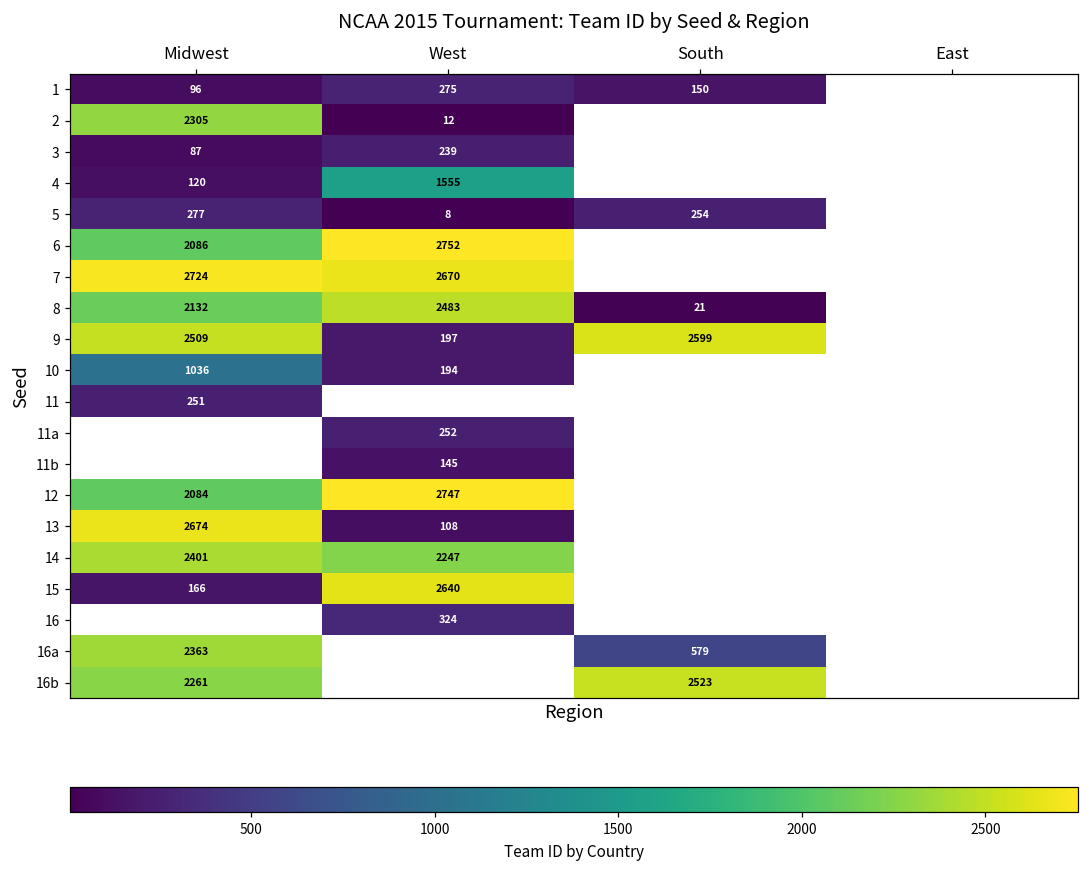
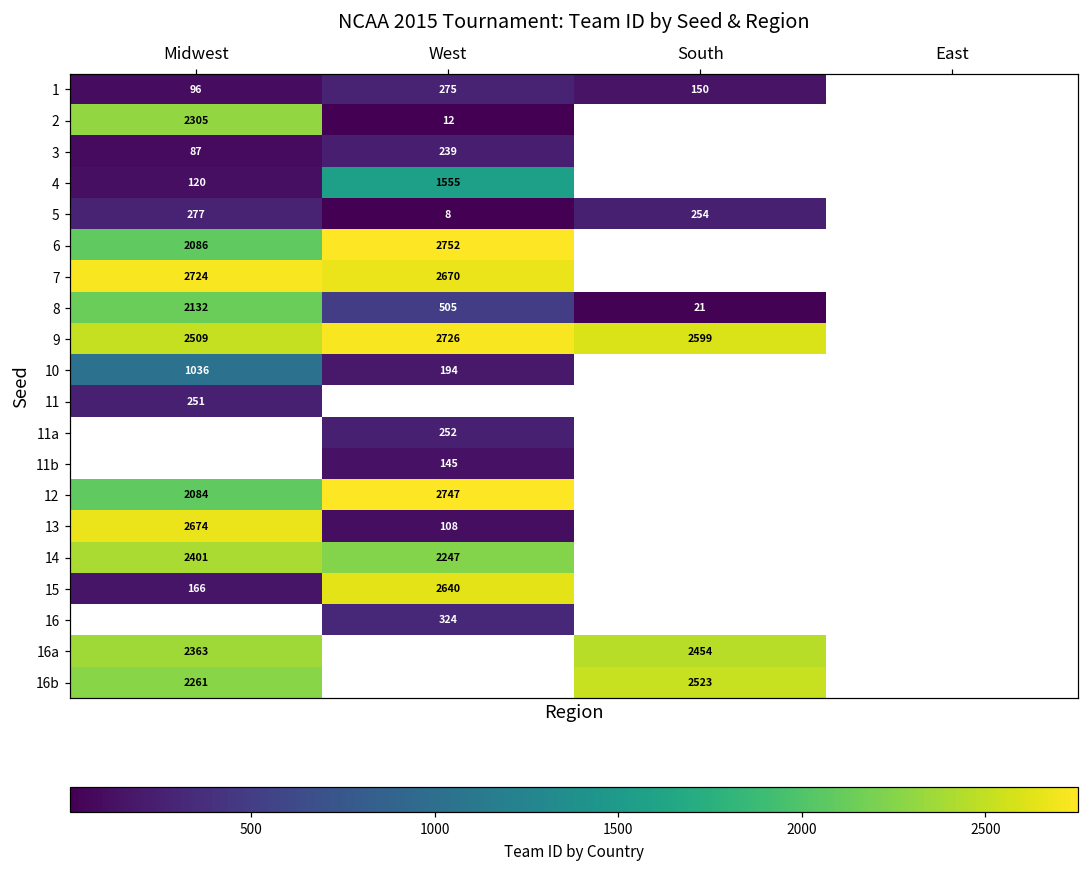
  {
    "1": {
      "Midwest": 96,
      "West": 275,
      "South": 150
    },
    "2": {
      "Midwest": 2305,
      "West": 12
    },
    "3": {
      "Midwest": 87,
      "West": 239
    },
    "4": {
      "Midwest": 120,
      "West": 1555
    },
    "5": {
      "Midwest": 277,
      "West": 8,
      "South": 254
    },
    "6": {
      "Midwest": 2086,
      "West": 2752
    },
    "7": {
      "Midwest": 2724,
      "West": 2670
    },
    "8": {
      "Midwest": 2132,
-     "West": 2483,
+     "West": 505,
      "South": 21
    },
    "9": {
      "Midwest": 2509,
-     "West": 197,
+     "West": 2726,
      "South": 2599
    },
    "10": {
      "Midwest": 1036,
      "West": 194
    },
    "11": {
      "Midwest": 251
    },
    "11a": {
      "West": 252
    },
    "11b": {
      "West": 145
    },
    "12": {
      "Midwest": 2084,
      "West": 2747
    },
    "13": {
      "Midwest": 2674,
      "West": 108
    },
    "14": {
      "Midwest": 2401,
      "West": 2247
    },
    "15": {
      "Midwest": 166,
      "West": 2640
    },
    "16": {
      "West": 324
    },
    "16a": {
      "Midwest": 2363,
-     "South": 579
+     "South": 2454
    },
    "16b": {
      "Midwest": 2261,
      "South": 2523
    }
  }
